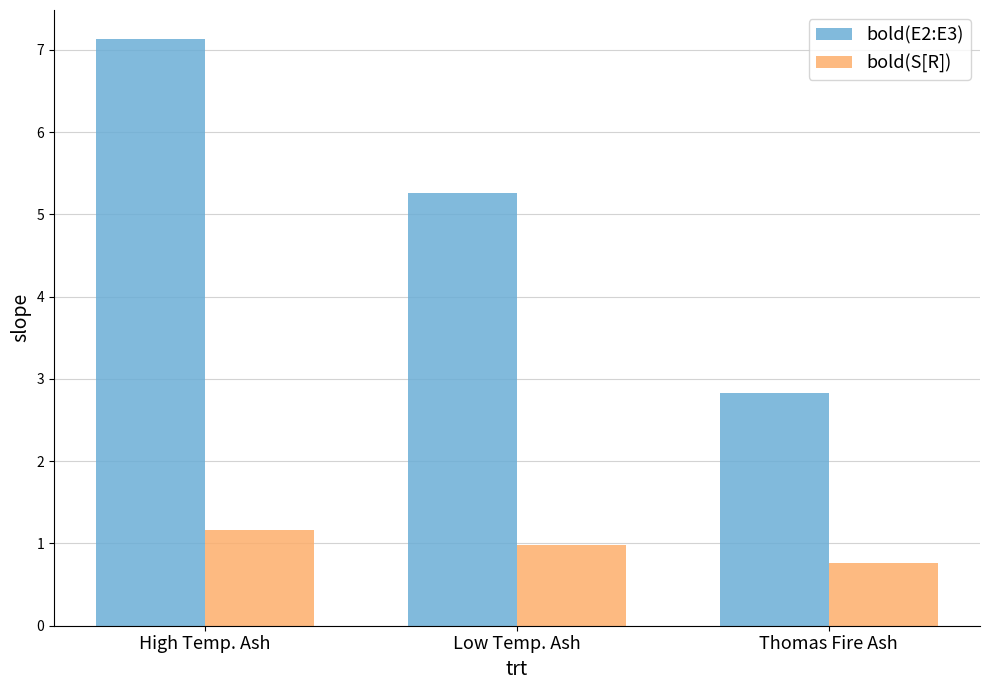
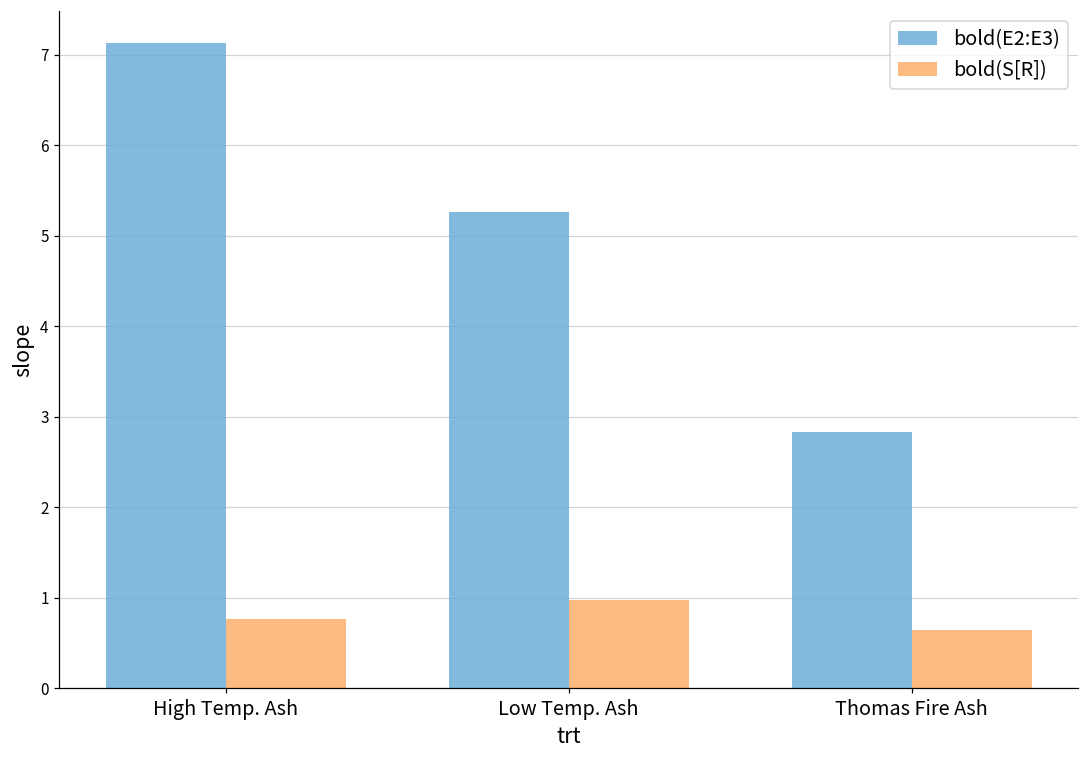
  {
    "bold(E2:E3)": {
      "High Temp. Ash": 7.1,
      "Low Temp. Ash": 5.3,
      "Thomas Fire Ash": 2.8
    },
    "bold(S[R])": {
-     "High Temp. Ash": 1.2,
+     "High Temp. Ash": 0.8,
      "Low Temp. Ash": 1.0,
-     "Thomas Fire Ash": 0.8
+     "Thomas Fire Ash": 0.6
    }
  }
